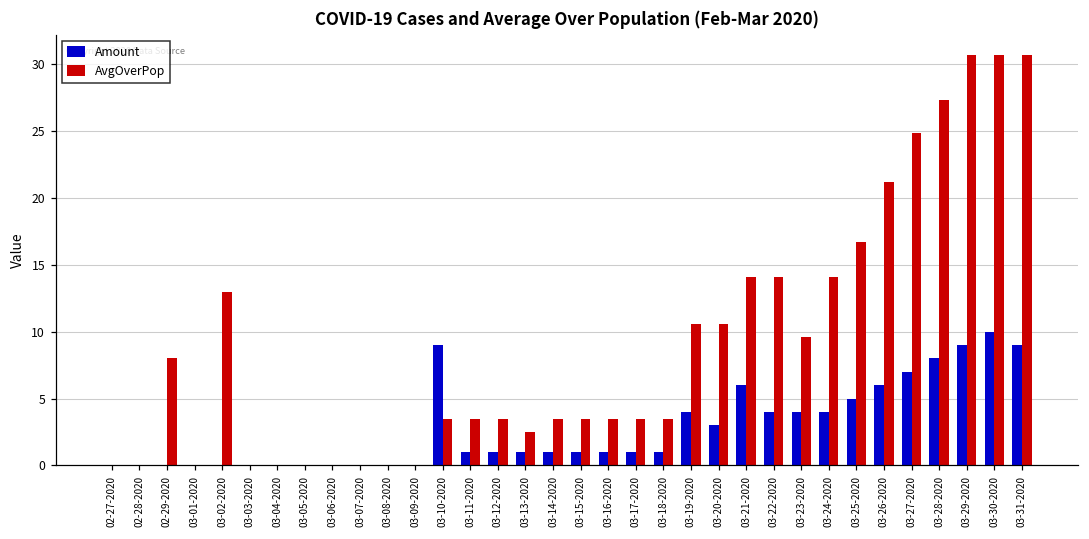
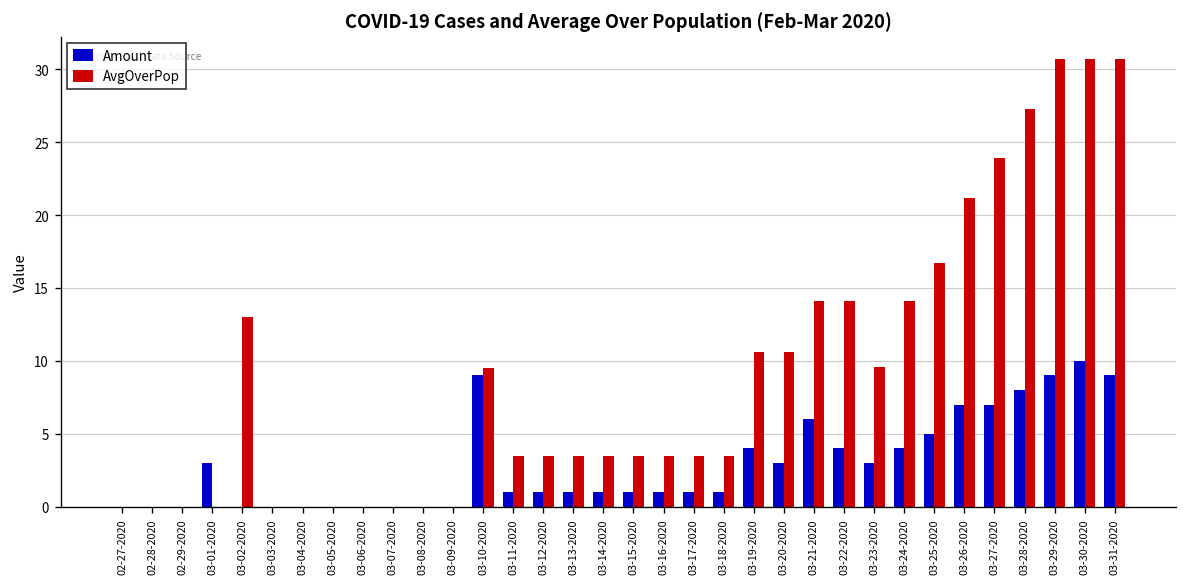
  {
    "Amount": {
      "02-27-2020": 0,
      "02-28-2020": 0,
      "02-29-2020": 0,
-     "03-01-2020": 0,
+     "03-01-2020": 3,
      "03-02-2020": 0,
      "03-03-2020": 0,
      "03-04-2020": 0,
      "03-05-2020": 0,
      "03-06-2020": 0,
      "03-07-2020": 0,
      "03-08-2020": 0,
      "03-09-2020": 0,
      "03-10-2020": 9,
      "03-11-2020": 1,
      "03-12-2020": 1,
      "03-13-2020": 1,
      "03-14-2020": 1,
      "03-15-2020": 1,
      "03-16-2020": 1,
      "03-17-2020": 1,
      "03-18-2020": 1,
      "03-19-2020": 4,
      "03-20-2020": 3,
      "03-21-2020": 6,
      "03-22-2020": 4,
-     "03-23-2020": 4,
+     "03-23-2020": 3,
      "03-24-2020": 4,
      "03-25-2020": 5,
-     "03-26-2020": 6,
+     "03-26-2020": 7,
      "03-27-2020": 7,
      "03-28-2020": 8,
      "03-29-2020": 9,
      "03-30-2020": 10,
      "03-31-2020": 9
    },
    "AvgOverPop": {
      "02-27-2020": 0.0,
      "02-28-2020": 0.0,
-     "02-29-2020": 8,
+     "02-29-2020": 0,
      "03-01-2020": 0.0,
      "03-02-2020": 13.0,
      "03-03-2020": 0.0,
      "03-04-2020": 0.0,
      "03-05-2020": 0.0,
      "03-06-2020": 0.0,
      "03-07-2020": 0.0,
      "03-08-2020": 0.0,
      "03-09-2020": 0.0,
-     "03-10-2020": 3.5,
+     "03-10-2020": 9.5,
      "03-11-2020": 3.5,
      "03-12-2020": 3.5,
-     "03-13-2020": 2.5,
+     "03-13-2020": 3.5,
      "03-14-2020": 3.5,
      "03-15-2020": 3.5,
      "03-16-2020": 3.5,
      "03-17-2020": 3.5,
      "03-18-2020": 3.5,
      "03-19-2020": 10.6,
      "03-20-2020": 10.6,
      "03-21-2020": 14.1,
      "03-22-2020": 14.1,
      "03-23-2020": 9.6,
      "03-24-2020": 14.1,
      "03-25-2020": 16.7,
      "03-26-2020": 21.2,
-     "03-27-2020": 24.9,
+     "03-27-2020": 23.9,
      "03-28-2020": 27.3,
      "03-29-2020": 30.7,
      "03-30-2020": 30.7,
      "03-31-2020": 30.7
    }
  }
